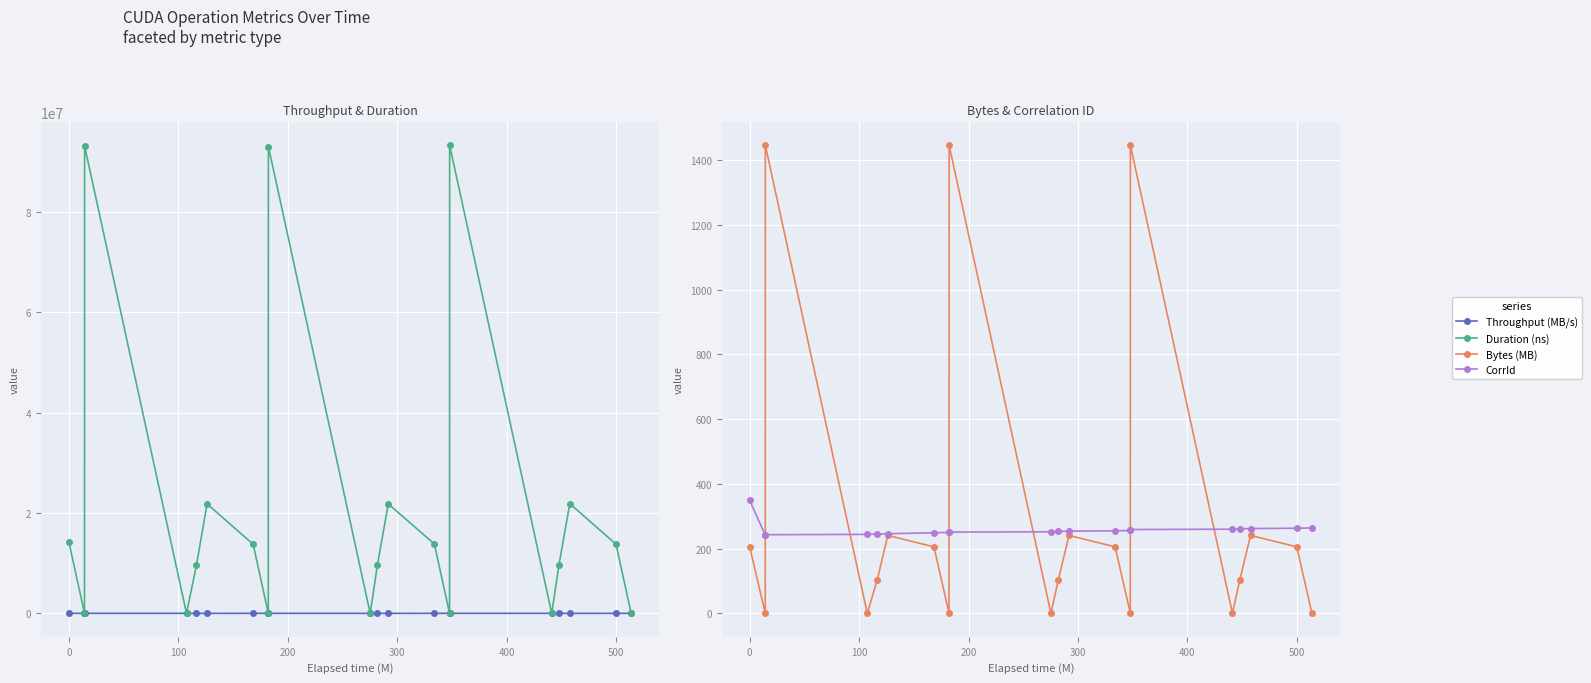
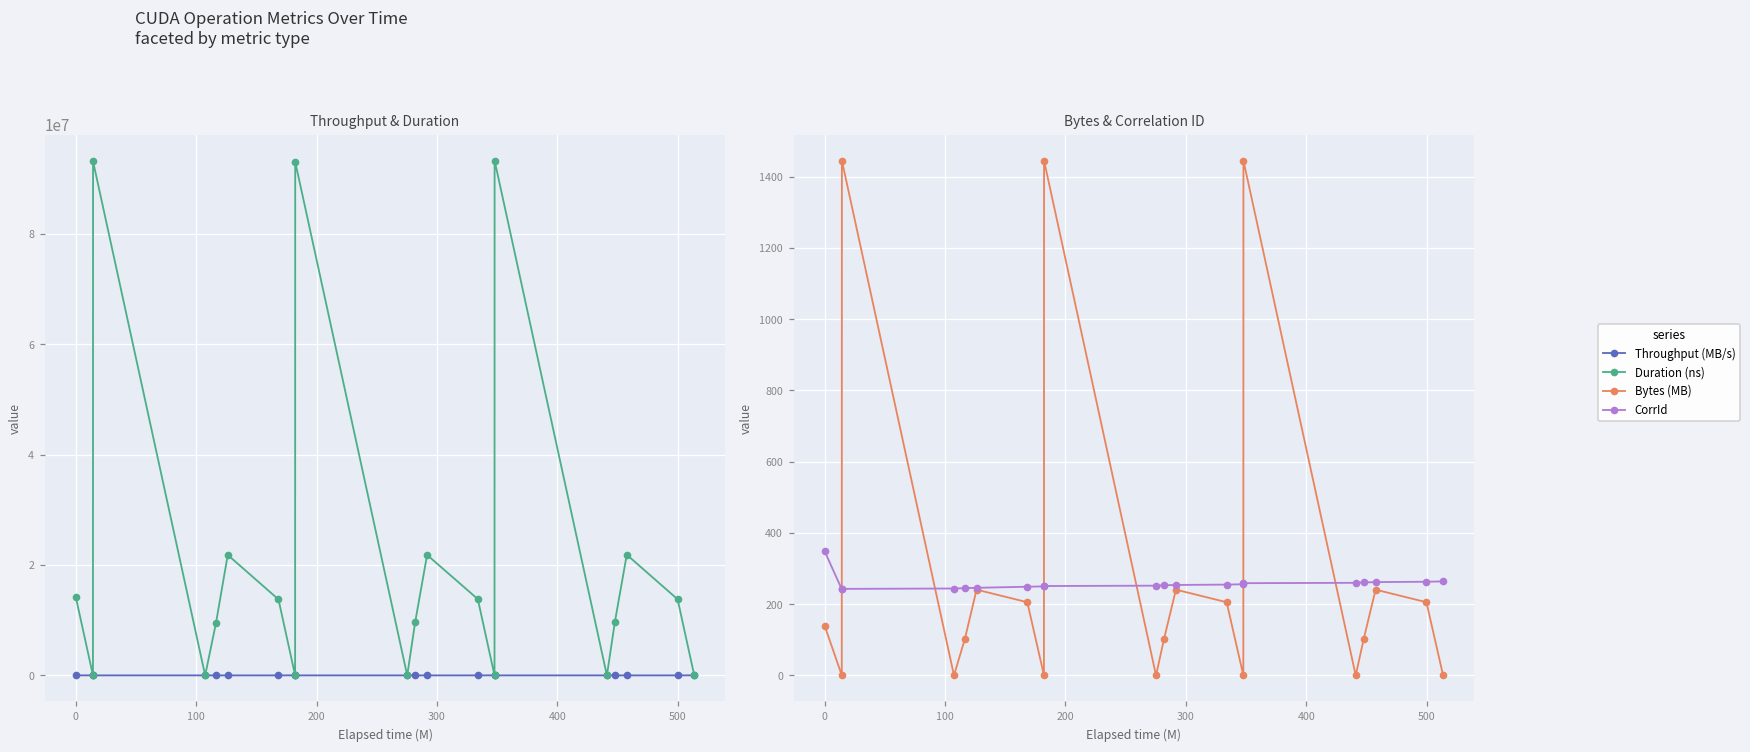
  {
    "Throughput & Duration": {
      "Throughput (MB/s)": {
        "0": 0
      },
      "Duration (ns)": {
        "0": 14000000
      }
    },
    "Bytes & Correlation ID": {
      "Bytes (MB)": {
-       "0": 210
+       "0": 140
      },
      "CorrId": {
        "0": 350
      }
    }
  }
